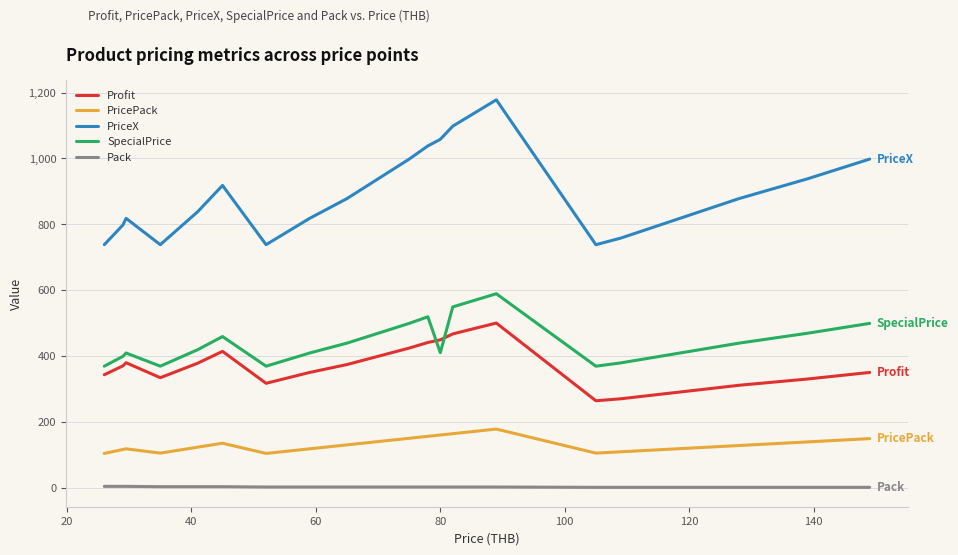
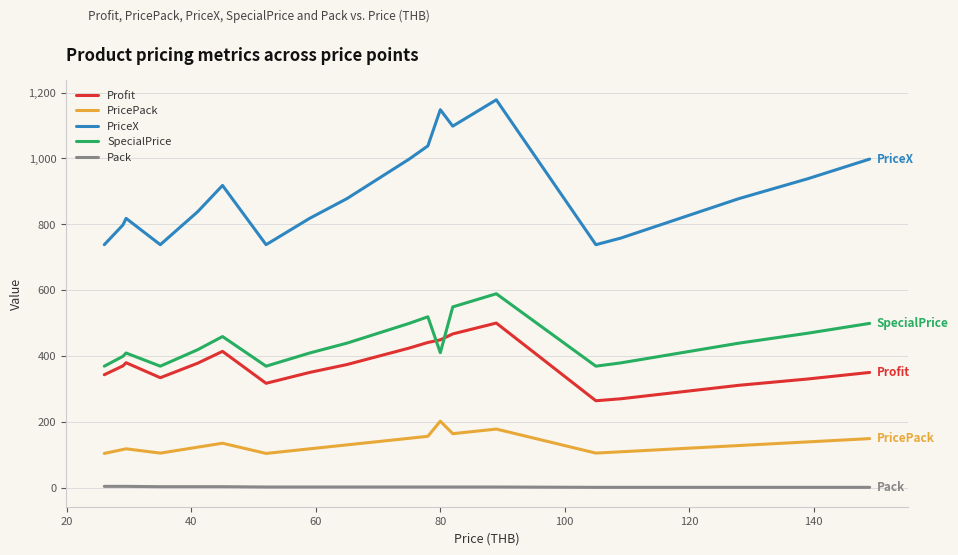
  {
    "Profit": {
      "80": "450"
    },
    "PricePack": {
-     "80": "160"
+     "80": "200"
    },
    "PriceX": {
-     "80": "1,060"
+     "80": "1,150"
    },
    "SpecialPrice": {
      "80": "410"
    },
    "Pack": {
      "80": "0"
    }
  }
